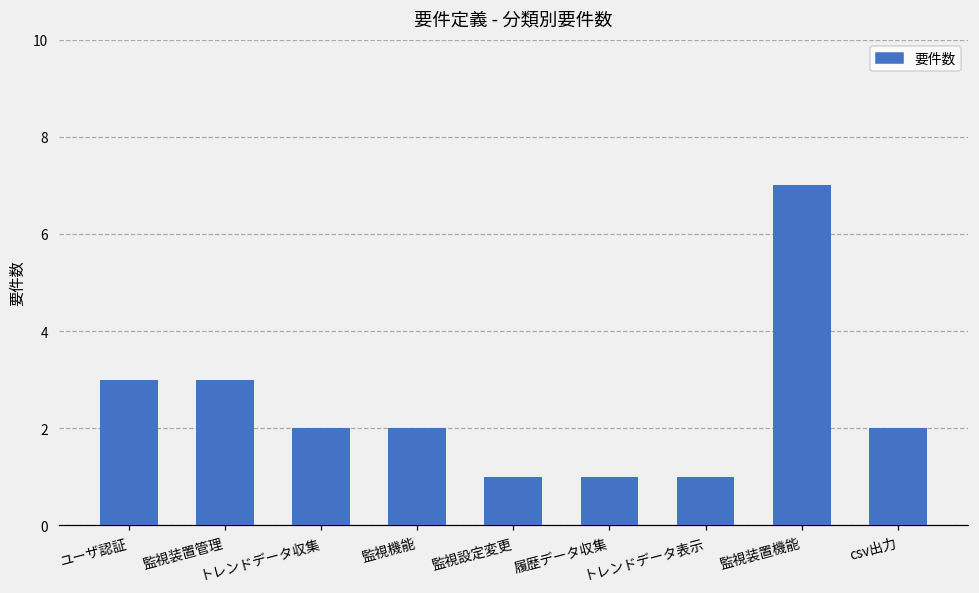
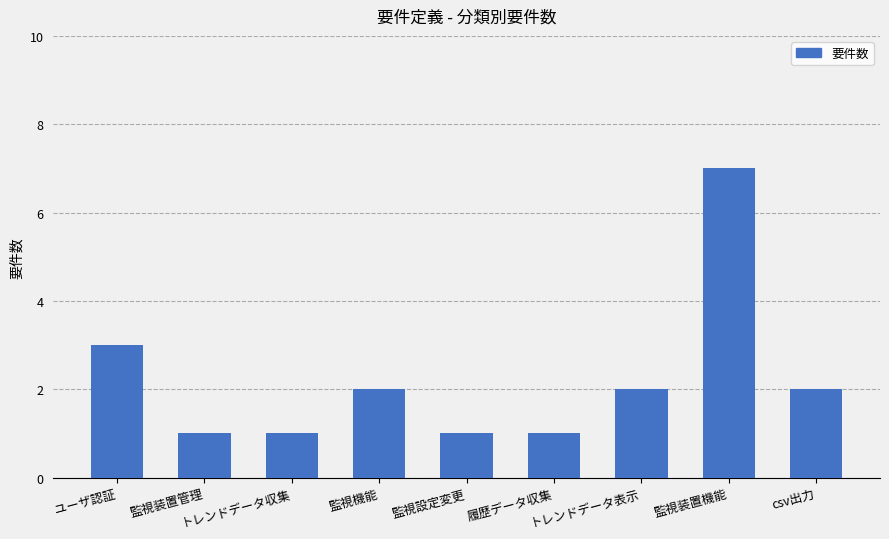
  {
    "ユーザ認証": 3,
-   "監視装置管理": 3,
-   "トレンドデータ収集": 2,
+   "監視装置管理": 1,
+   "トレンドデータ収集": 1,
    "監視機能": 2,
    "監視設定変更": 1,
    "履歴データ収集": 1,
-   "トレンドデータ表示": 1,
+   "トレンドデータ表示": 2,
    "監視装置機能": 7,
    "csv出力": 2
  }
